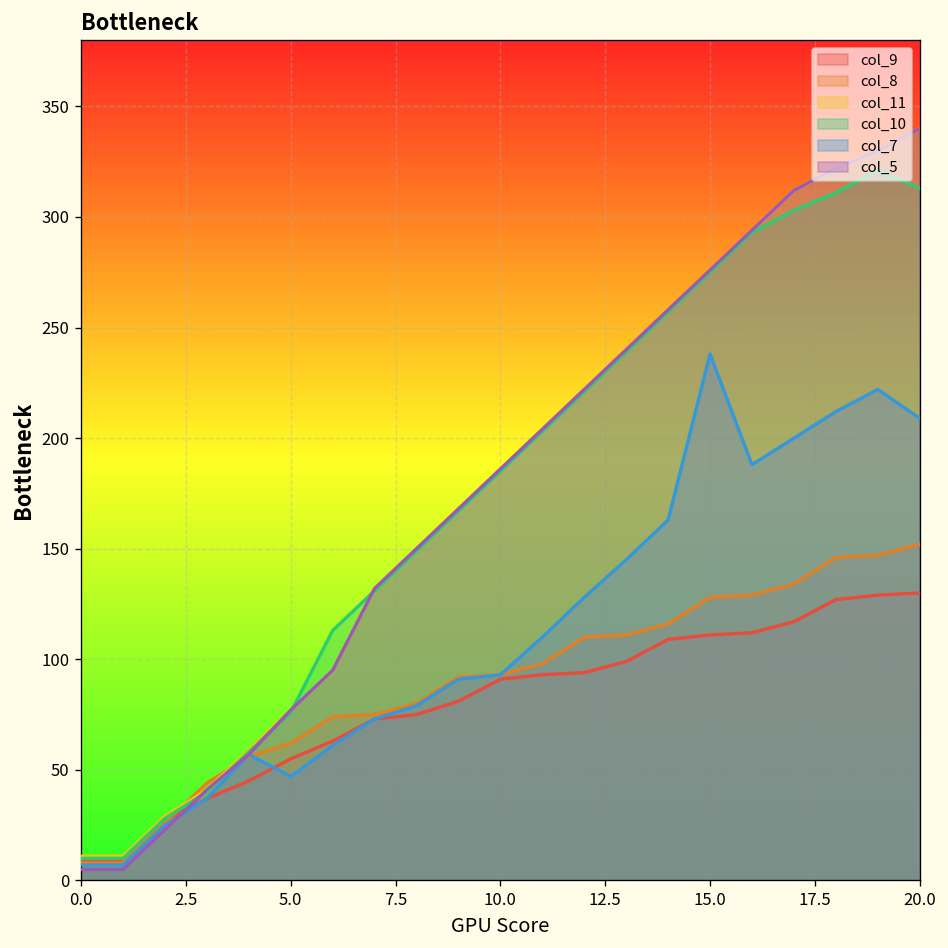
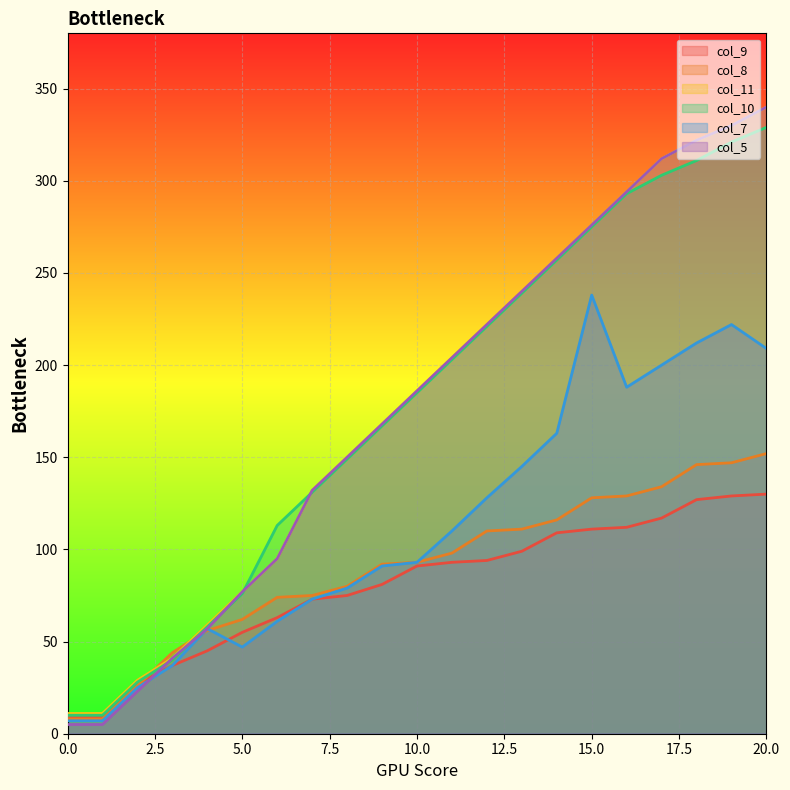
  {
    "col_10": {
-     "20.0": 313
+     "20.0": 329
    },
    "col_7": {
      "5.0": 47,
      "15.0": 238,
      "20.0": 209
    },
    "col_5": {
      "0.0": 5
    }
  }
